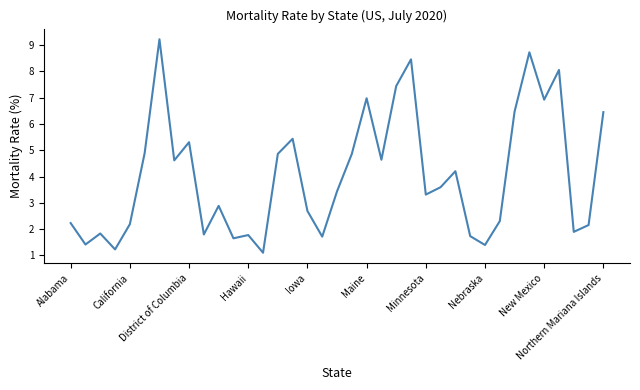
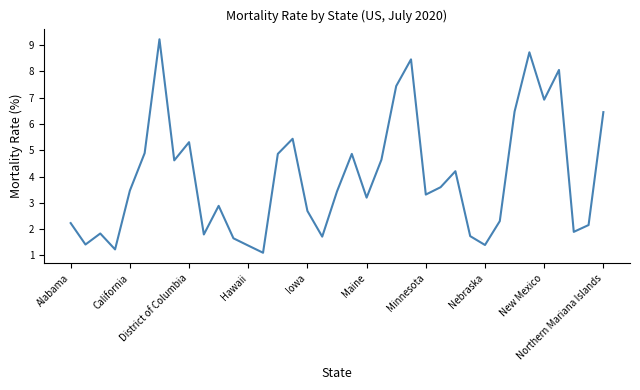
  {
    "Alabama": 2.2,
-   "California": 2.2,
+   "California": 3.5,
    "District of Columbia": 5.3,
-   "Hawaii": 1.8,
+   "Hawaii": 1.4,
    "Iowa": 2.7,
-   "Maine": 7.0,
+   "Maine": 3.2,
    "Minnesota": 3.3,
    "Nebraska": 1.4,
    "New Mexico": 6.9,
    "Northern Mariana Islands": 6.5
  }
